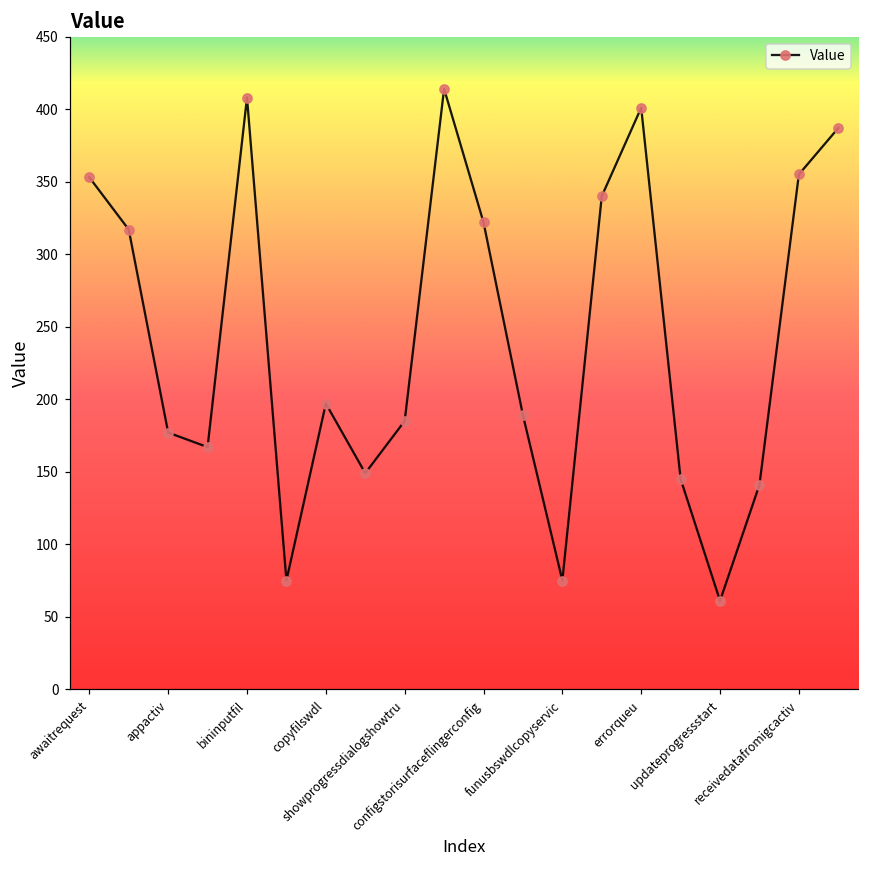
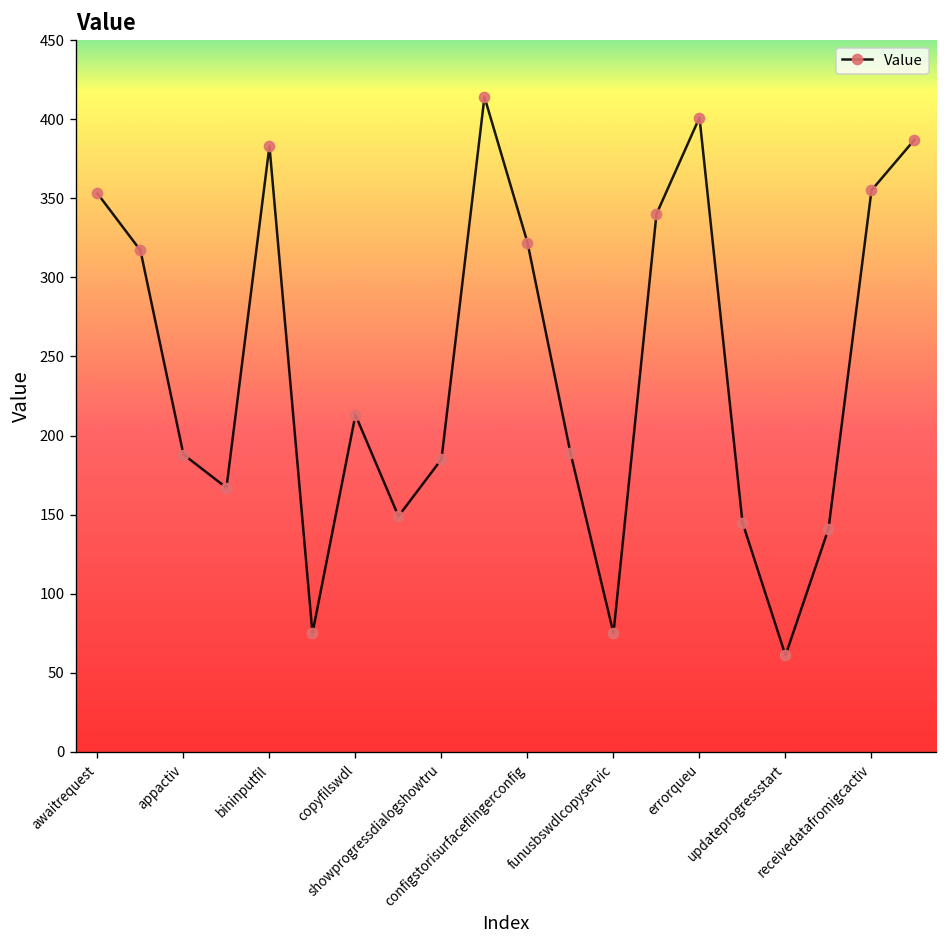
  {
    "awaitrequest": 353,
-   "appactiv": 177,
-   "bininputfil": 408,
-   "copyfilswdl": 197,
+   "appactiv": 188,
+   "bininputfil": 383,
+   "copyfilswdl": 213,
    "showprogressdialogshowtru": 185,
    "configstorisurfaceflingerconfig": 322,
    "funusbswdlcopyservic": 75,
    "errorqueu": 401,
    "updateprogressstart": 61,
    "receivedatafromigcactiv": 355
  }
